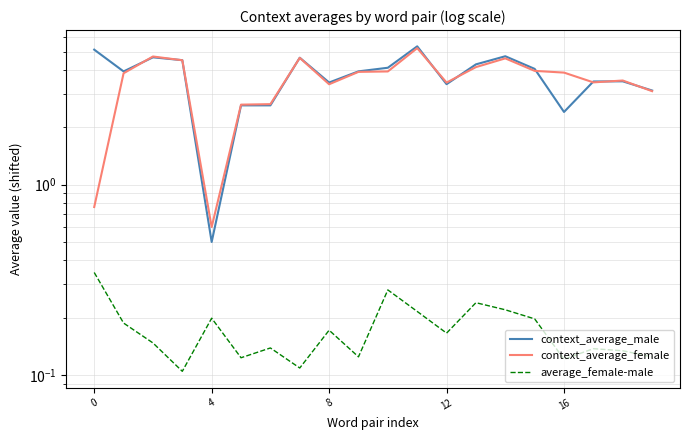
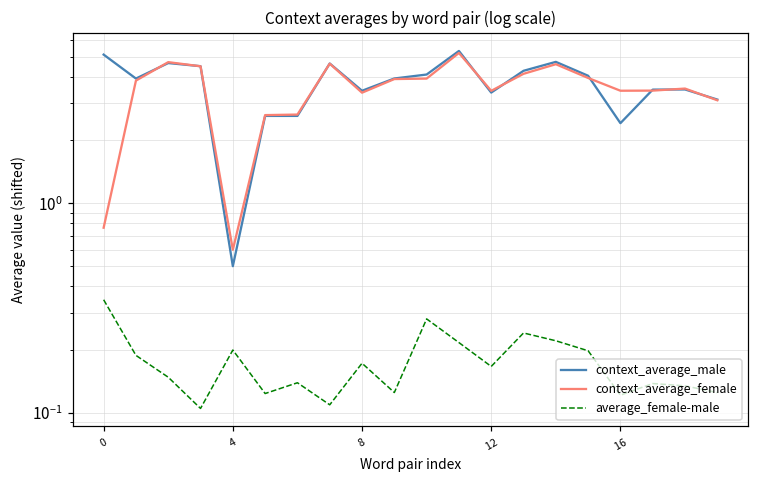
  {
    "context_average_male": {
      "0": 5.1,
      "4": 0.5,
      "16": 2.4
    },
    "context_average_female": {
      "0": 0.76,
      "4": 0.6,
-     "16": 3.9
+     "16": 3.4
    },
    "average_female-male": {
      "0": 0.35,
      "4": 0.2,
      "8": 0.17,
      "12": 0.17
    }
  }
